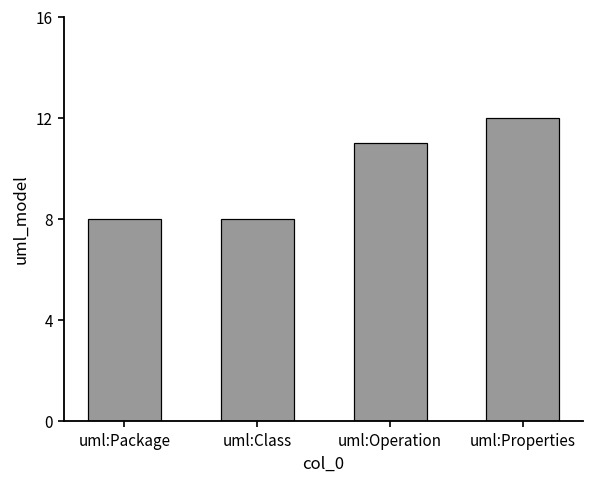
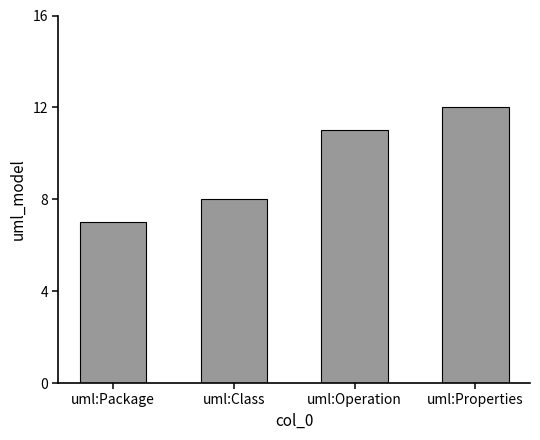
  {
-   "uml:Package": 8,
+   "uml:Package": 7,
    "uml:Class": 8,
    "uml:Operation": 11,
    "uml:Properties": 12
  }
